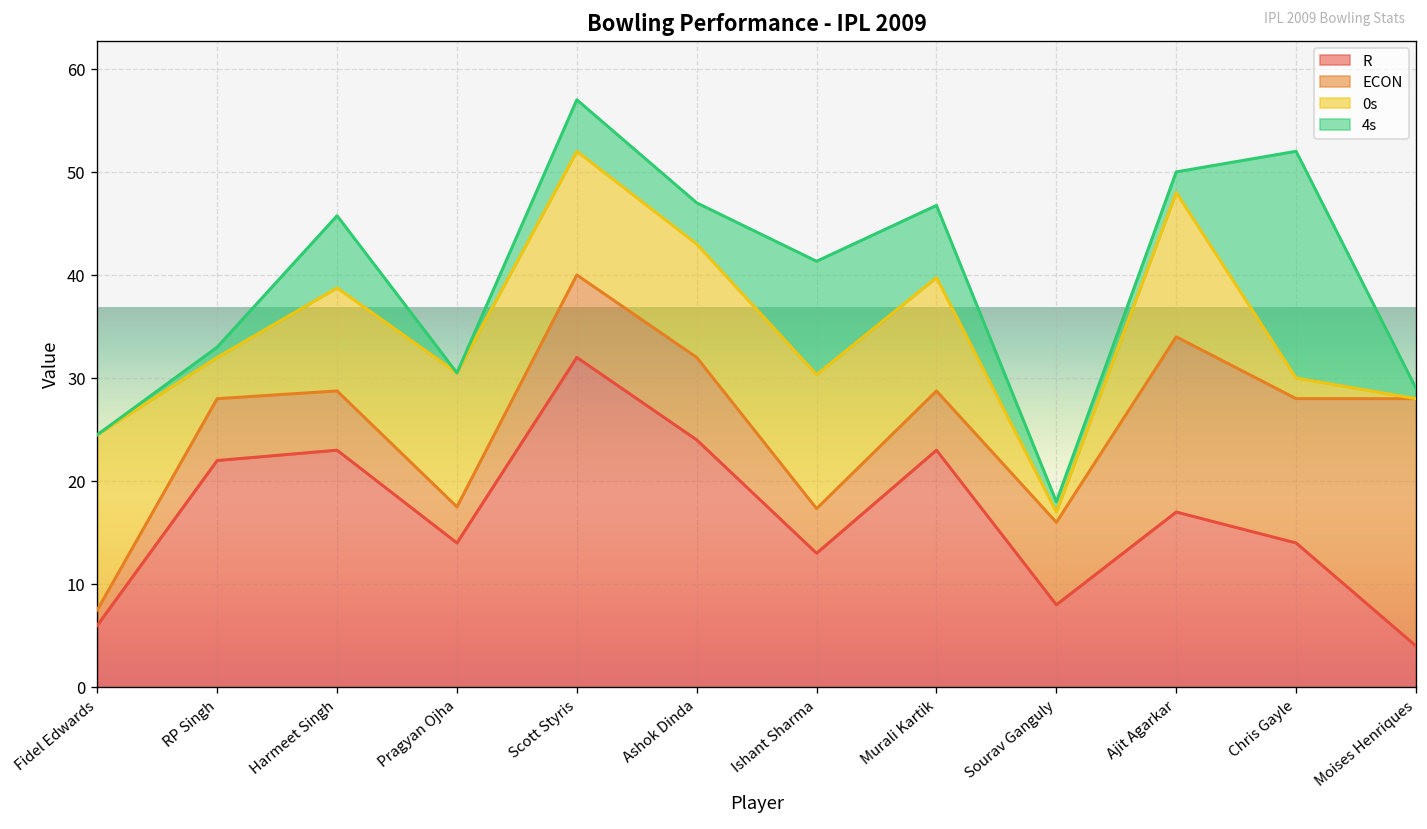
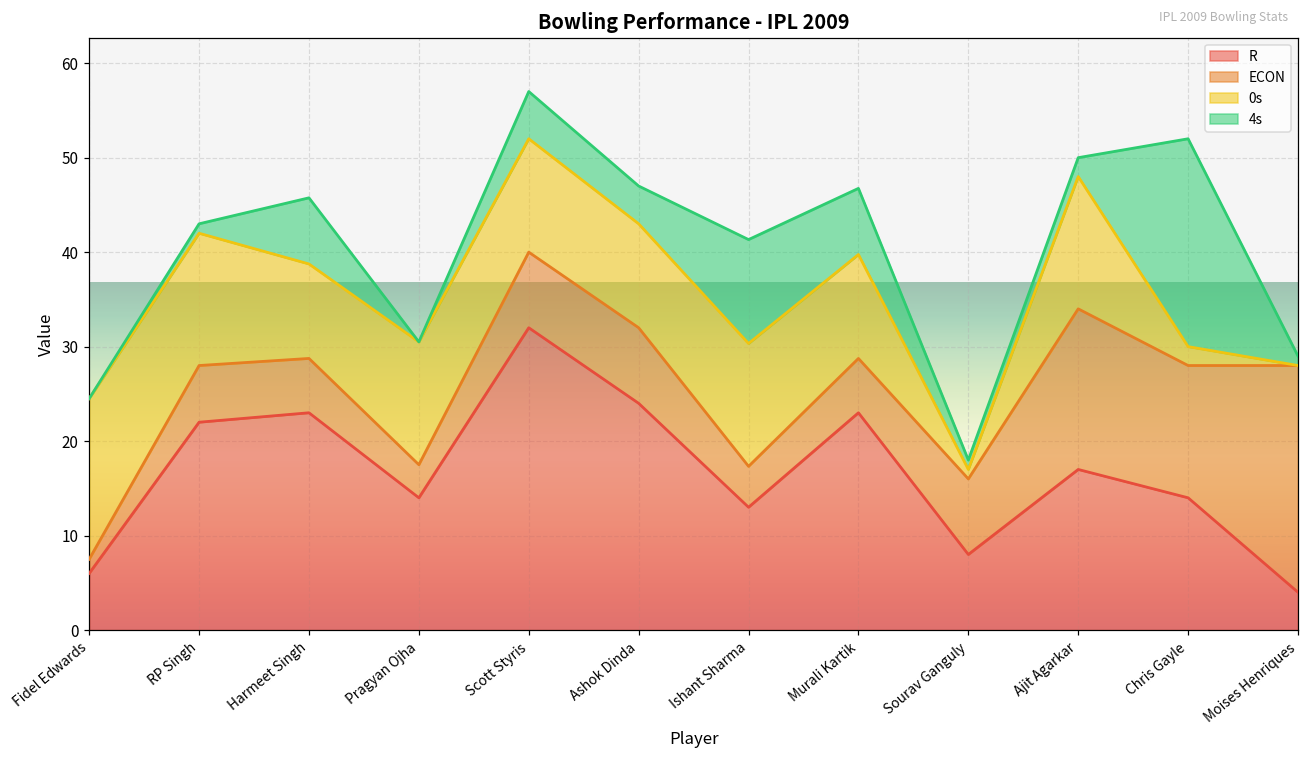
  {
    "0s": {
-     "RP Singh": 4,
+     "RP Singh": 14,
      "Harmeet Singh": 10,
      "Scott Styris": 12,
      "Ashok Dinda": 11,
      "Ishant Sharma": 13,
      "Murali Kartik": 11,
      "Sourav Ganguly": 1,
      "Ajit Agarkar": 14,
      "Chris Gayle": 2
    },
    "4s": {
      "RP Singh": 1,
      "Harmeet Singh": 7,
      "Scott Styris": 5,
      "Ashok Dinda": 4,
      "Ishant Sharma": 11,
      "Murali Kartik": 7,
      "Sourav Ganguly": 1,
      "Ajit Agarkar": 2,
      "Chris Gayle": 22,
      "Moises Henriques": 1
    }
  }
